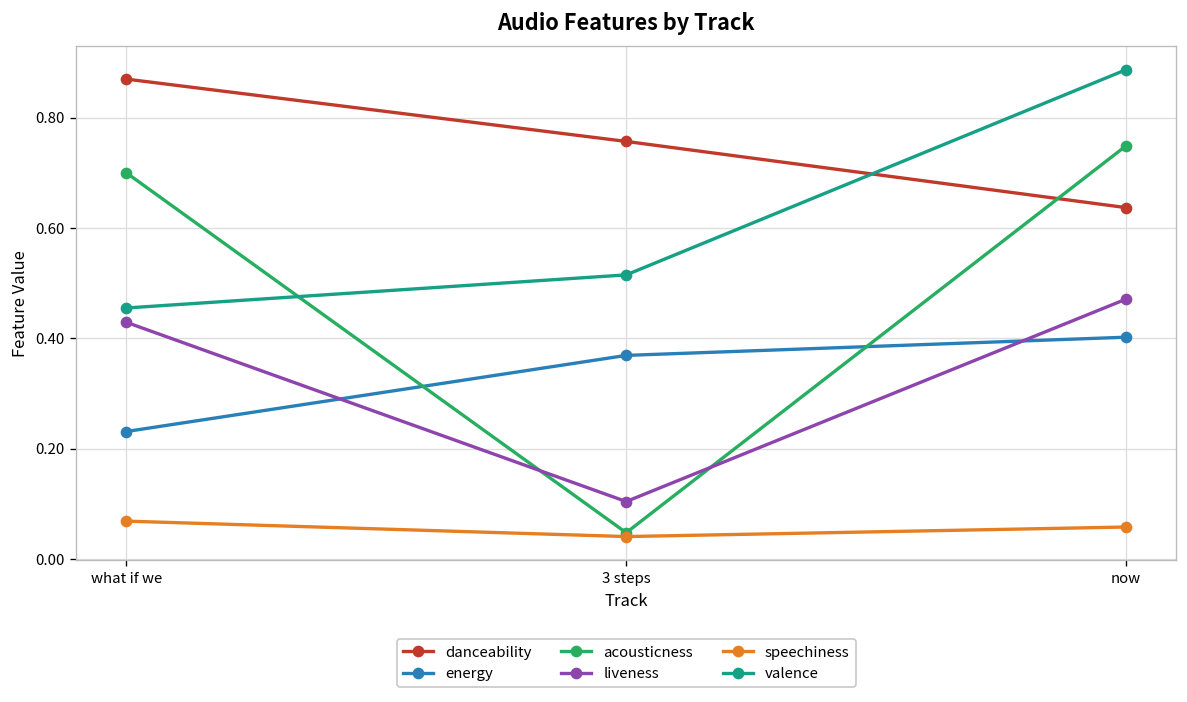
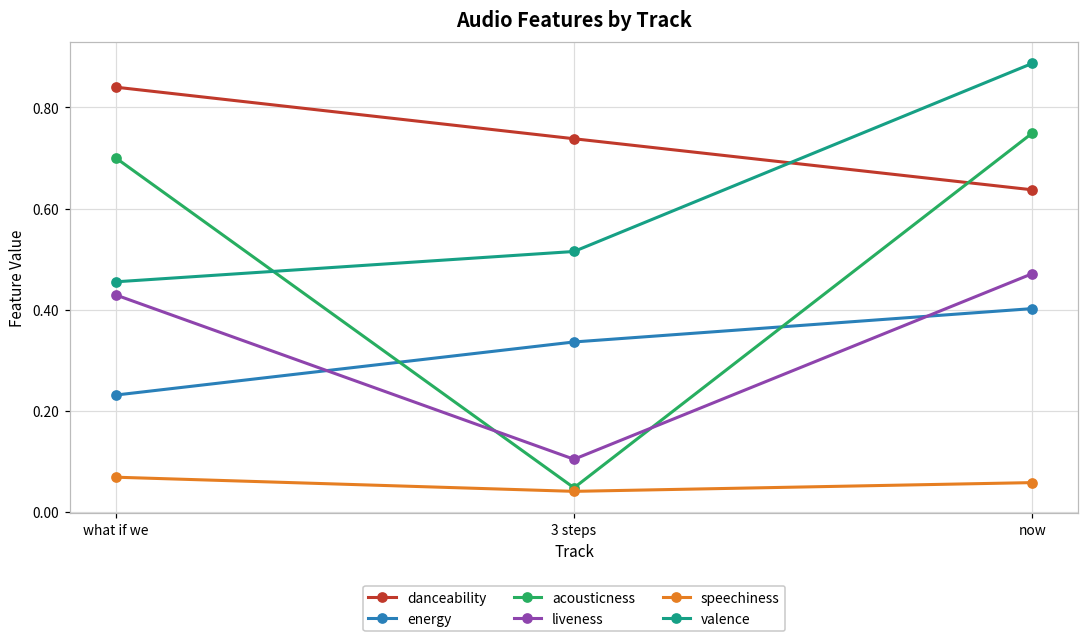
  {
    "danceability": {
-     "what if we": 0.87,
-     "3 steps": 0.76,
+     "what if we": 0.84,
+     "3 steps": 0.74,
      "now": 0.64
    },
    "energy": {
      "what if we": 0.23,
-     "3 steps": 0.37,
+     "3 steps": 0.34,
      "now": 0.40
    },
    "liveness": {
      "what if we": 0.43,
      "3 steps": 0.10,
      "now": 0.47
    },
    "speechiness": {
      "what if we": 0.07,
      "3 steps": 0.04,
      "now": 0.06
    }
  }
